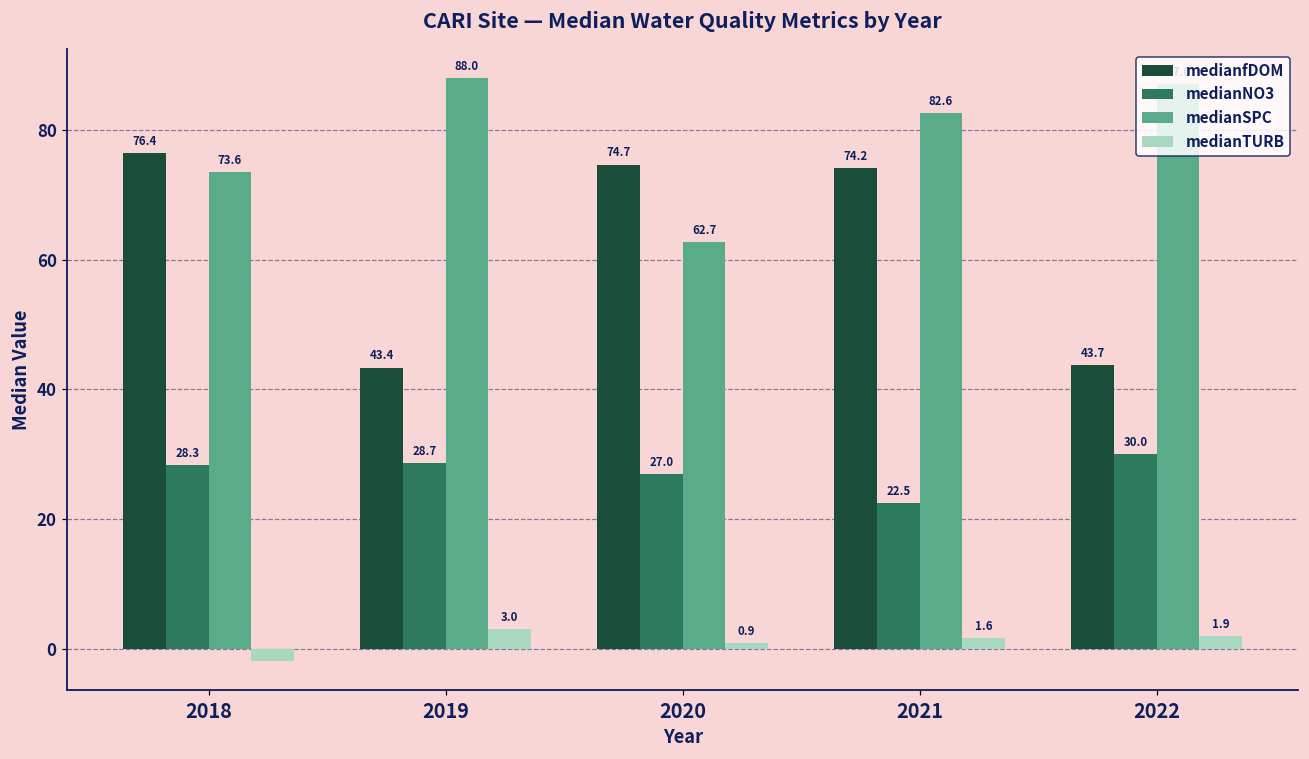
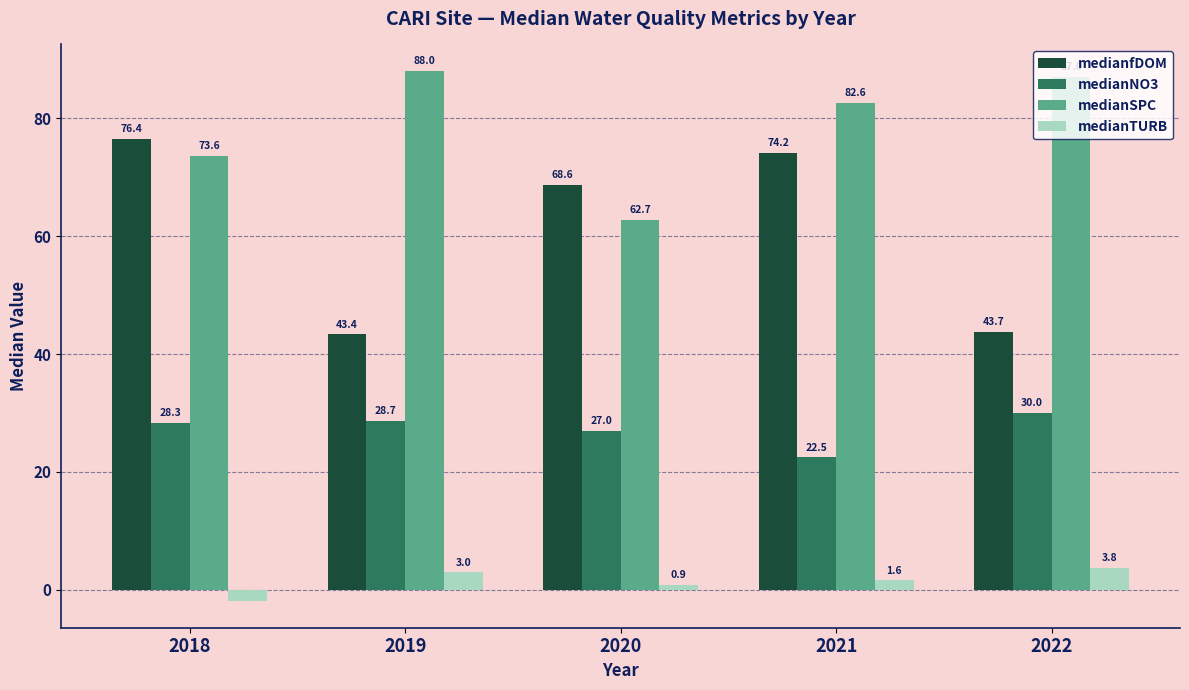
  {
    "medianfDOM": {
      "2018": 76.4,
      "2019": 43.4,
-     "2020": 74.7,
+     "2020": 68.6,
      "2021": 74.2,
      "2022": 43.7
    },
    "medianNO3": {
      "2018": 28.3,
      "2019": 28.7,
      "2020": 27.0,
      "2021": 22.5,
      "2022": 30.0
    },
    "medianSPC": {
      "2018": 73.6,
      "2019": 88.0,
      "2020": 62.7,
      "2021": 82.6
    },
    "medianTURB": {
      "2019": 3.0,
      "2020": 0.9,
      "2021": 1.6,
-     "2022": 1.9
+     "2022": 3.8
    }
  }
